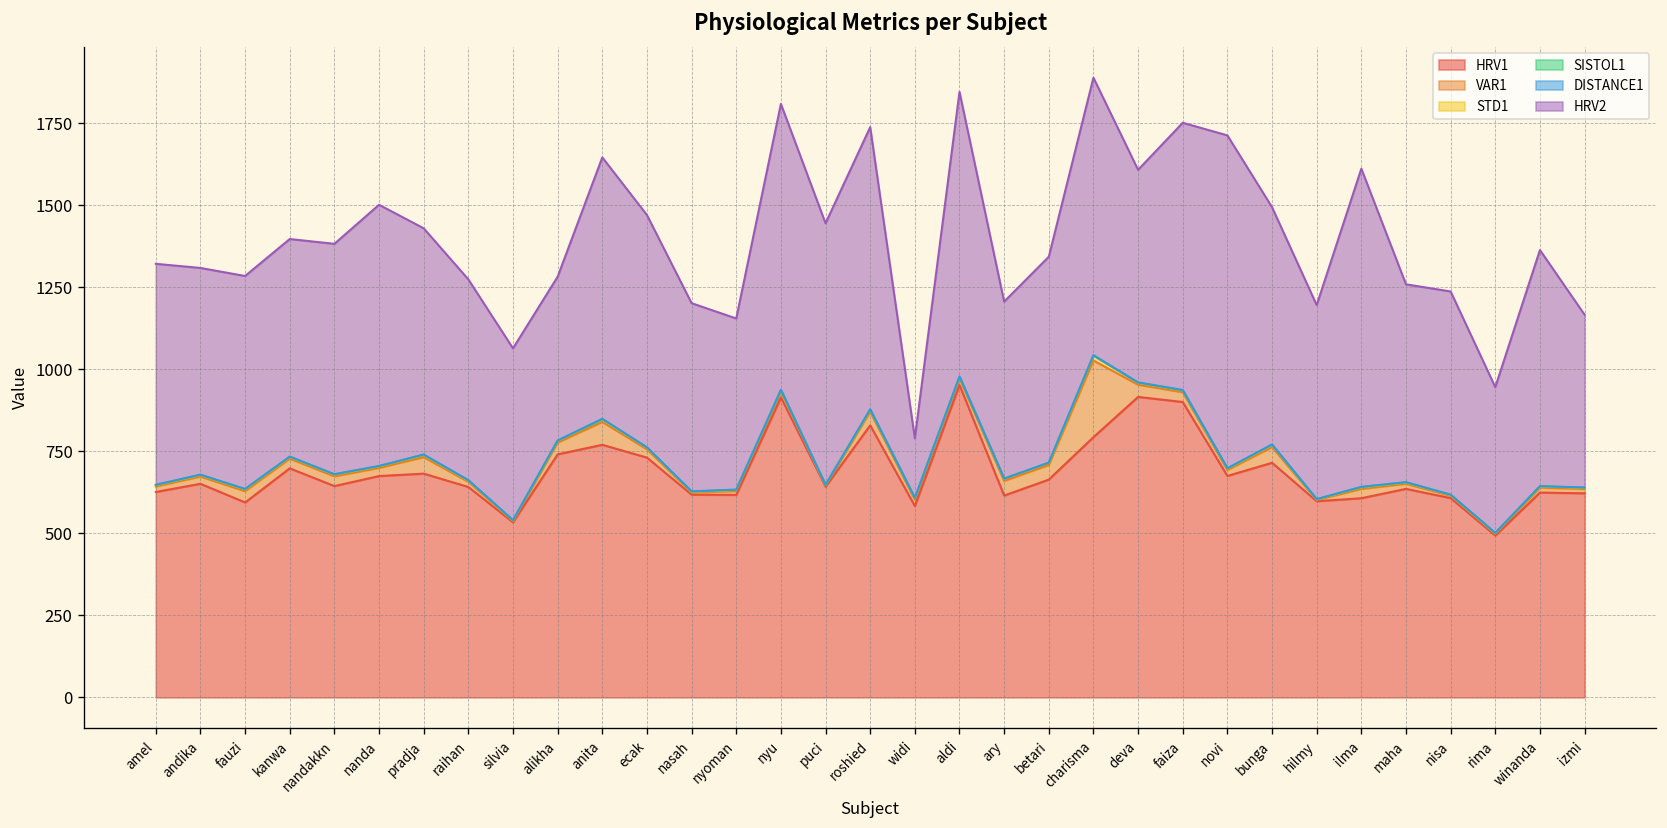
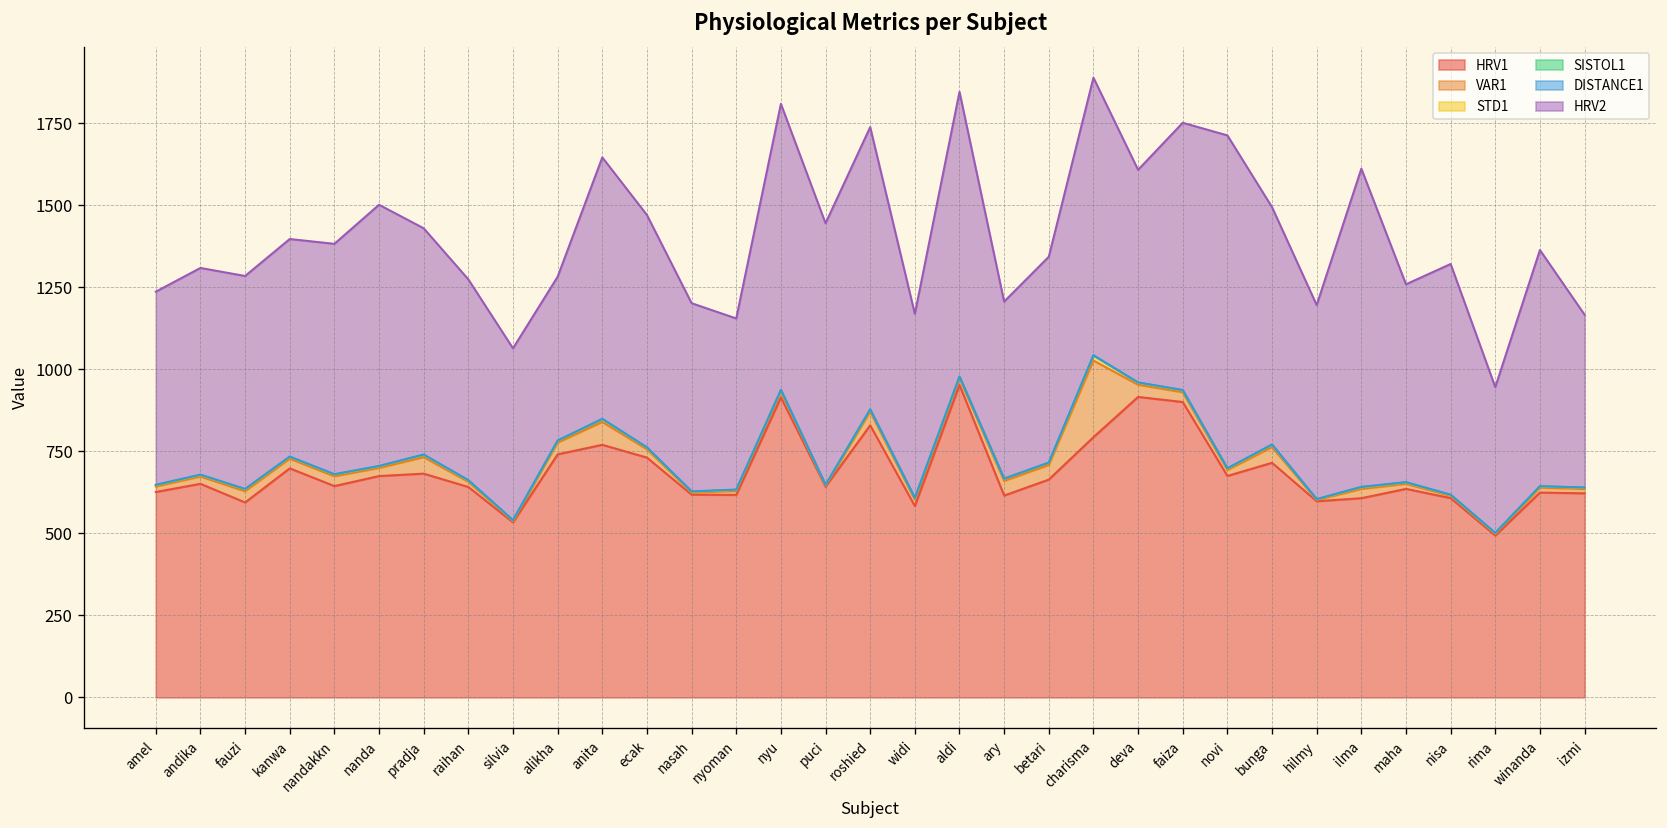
  {
    "HRV2": {
-     "amel": 670,
+     "amel": 590,
      "andika": 630,
      "fauzi": 650,
      "kanwa": 660,
      "nandakkn": 700,
      "nanda": 800,
      "pradja": 690,
      "raihan": 610,
      "silvia": 520,
      "alikha": 500,
      "anita": 800,
      "ecak": 710,
      "nasah": 570,
      "nyoman": 520,
      "nyu": 870,
      "puci": 800,
      "roshied": 860,
-     "widi": 180,
+     "widi": 560,
      "aldi": 870,
      "ary": 540,
      "betari": 630,
      "charisma": 850,
      "deva": 650,
      "faiza": 810,
      "novi": 1010,
      "bunga": 720,
      "hilmy": 590,
      "ilma": 970,
      "maha": 600,
-     "nisa": 620,
+     "nisa": 700,
      "rima": 440,
      "winanda": 720,
      "izmi": 530
    }
  }
